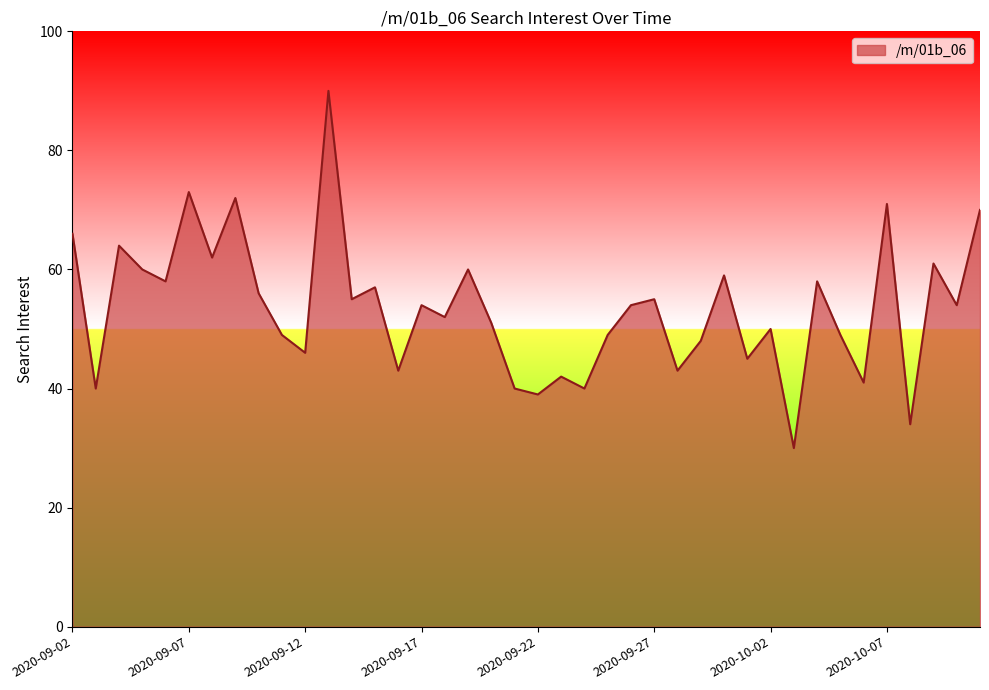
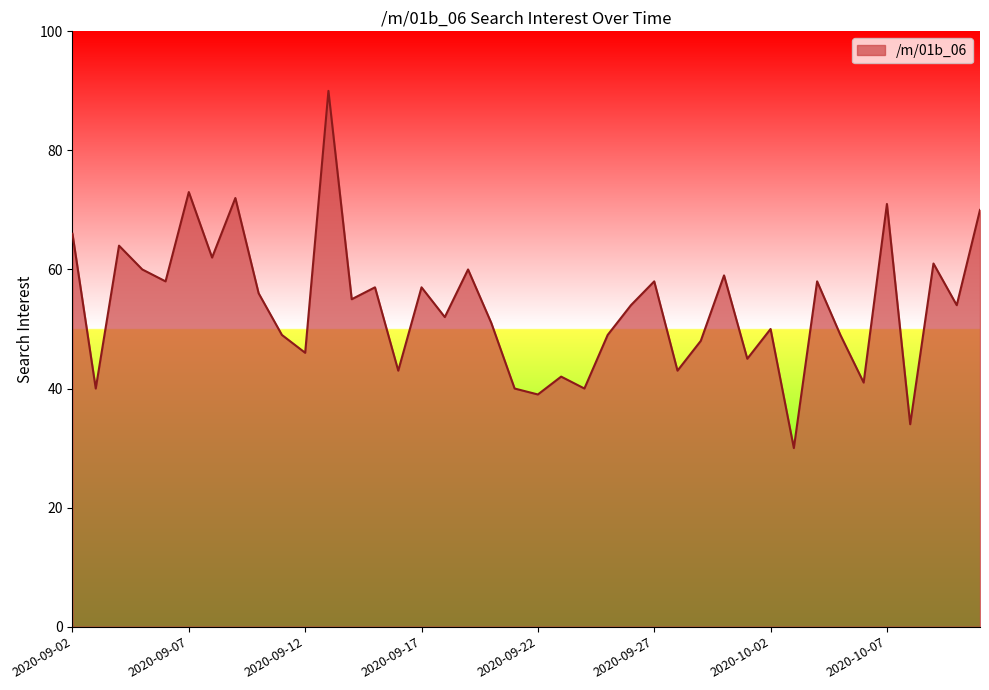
  {
    "2020-09-02": 66,
    "2020-09-07": 73,
    "2020-09-12": 46,
-   "2020-09-17": 54,
+   "2020-09-17": 57,
    "2020-09-22": 39,
-   "2020-09-27": 55,
+   "2020-09-27": 58,
    "2020-10-02": 50,
    "2020-10-07": 71
  }
